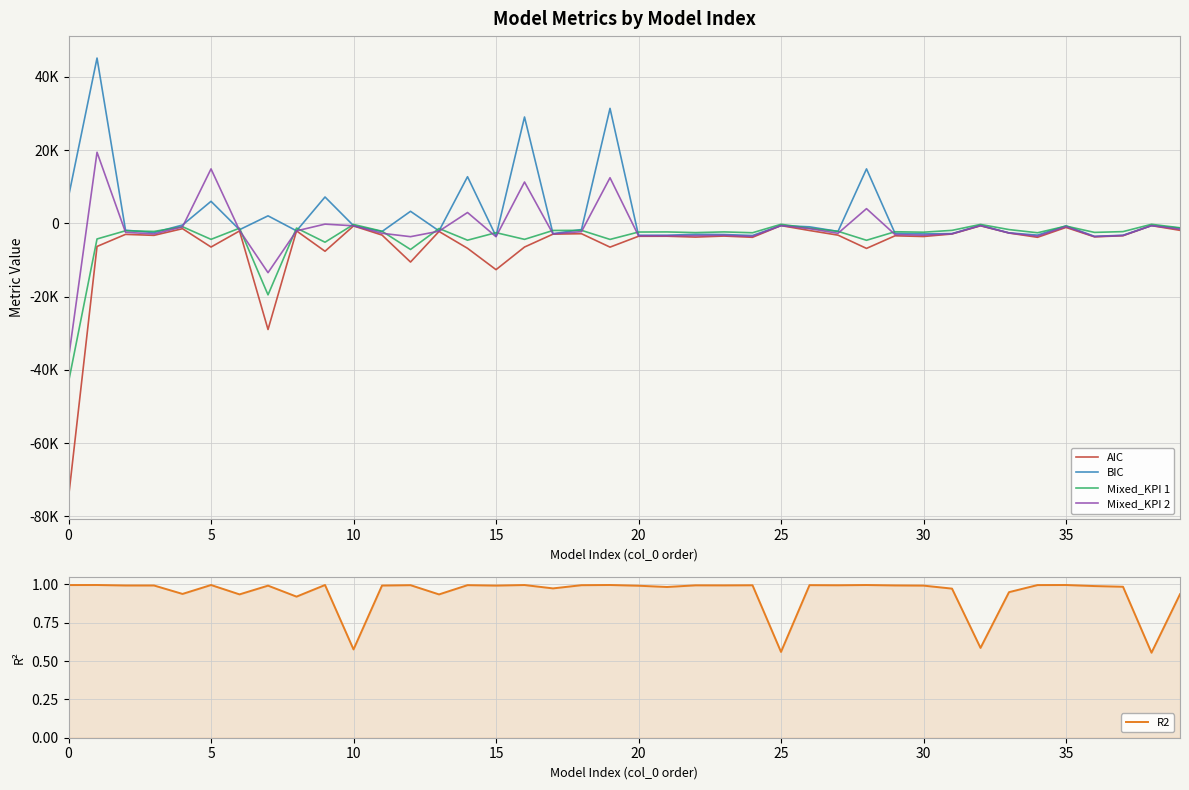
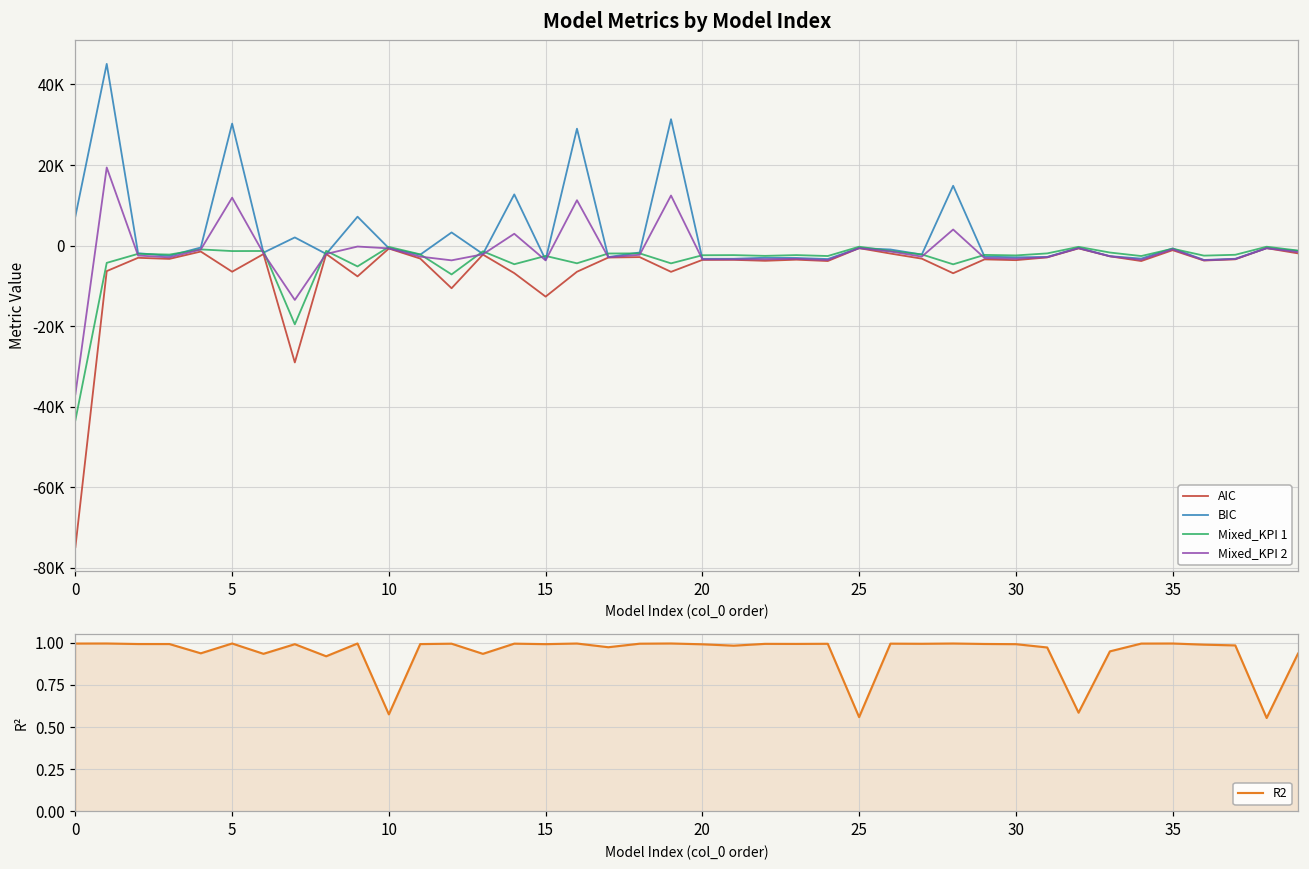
  {
    "Model Metrics by Model Index": {
      "AIC": {
        "0": -75000,
        "5": -6000,
        "15": -13000
      },
      "BIC": {
        "0": 7000,
-       "5": 6000
+       "5": 30000
      },
      "Mixed_KPI 1": {
        "0": -43000,
-       "5": -4000,
+       "5": -1000,
        "15": -3000,
        "20": -2000
      },
      "Mixed_KPI 2": {
        "0": -37000,
-       "5": 15000
+       "5": 12000
      }
    }
  }
